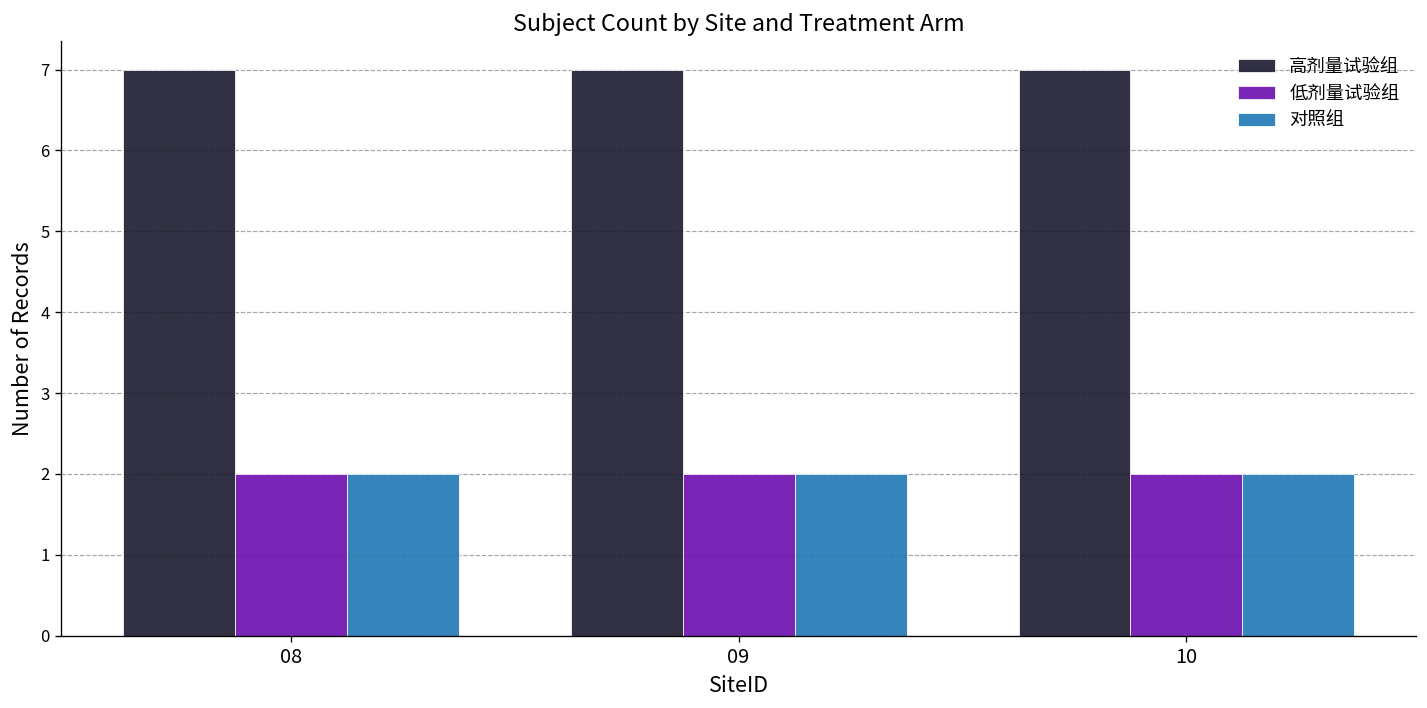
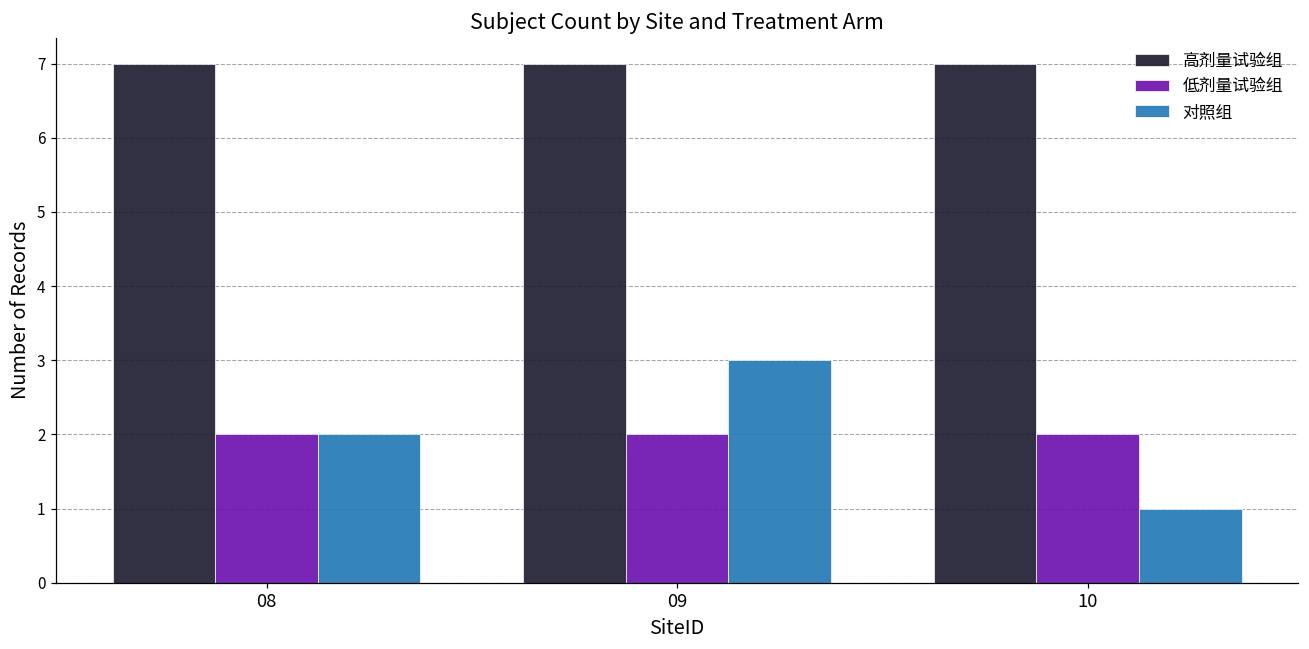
  {
    "高剂量试验组": {
      "08": 7,
      "09": 7,
      "10": 7
    },
    "低剂量试验组": {
      "08": 2,
      "09": 2,
      "10": 2
    },
    "对照组": {
      "08": 2,
-     "09": 2,
-     "10": 2
+     "09": 3,
+     "10": 1
    }
  }
